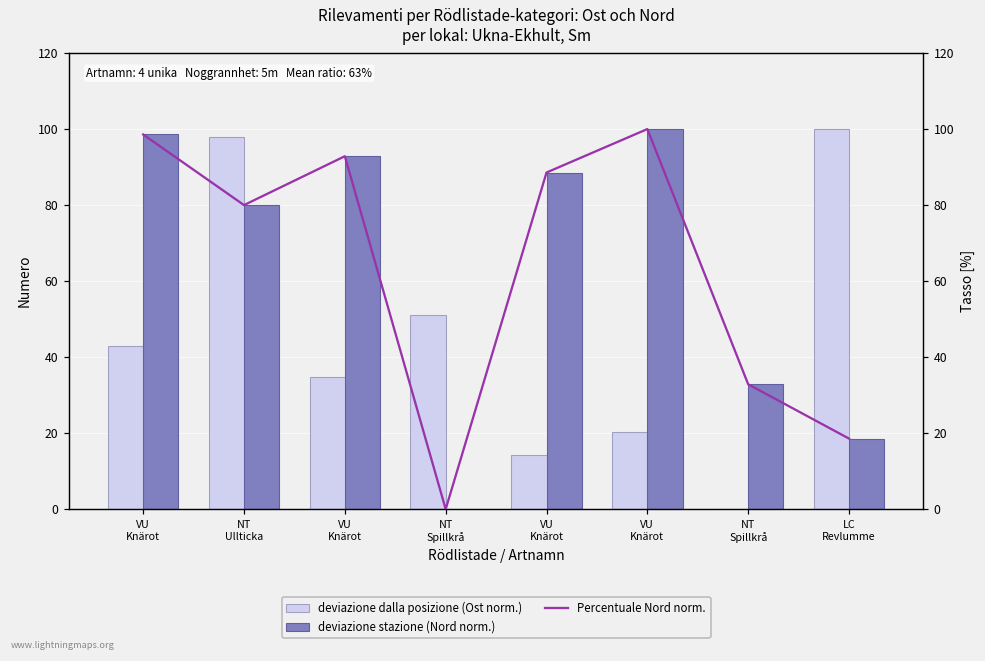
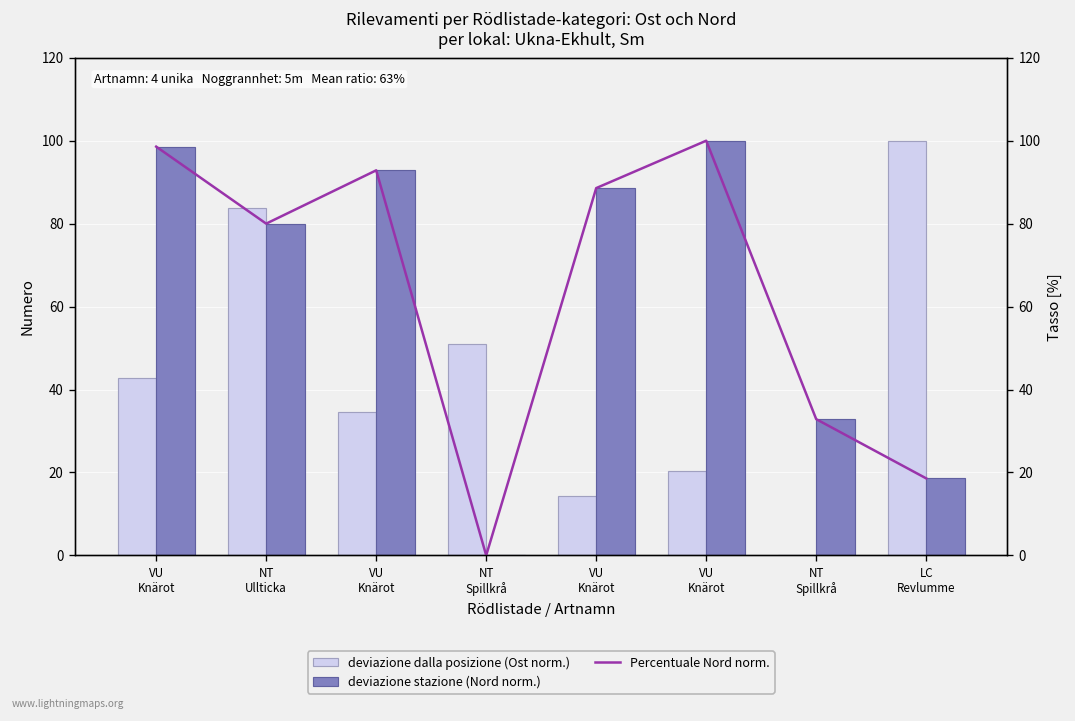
  {
    "deviazione dalla posizione (Ost norm.)": {
-     "NT Ullticka": 98,
+     "NT Ullticka": 84,
      "LC Revlumme": 100
    },
    "deviazione stazione (Nord norm.)": {
      "NT Ullticka": 80,
      "LC Revlumme": 19
    },
    "Percentuale Nord norm.": {
      "NT Ullticka": 80,
      "LC Revlumme": 19
    }
  }
